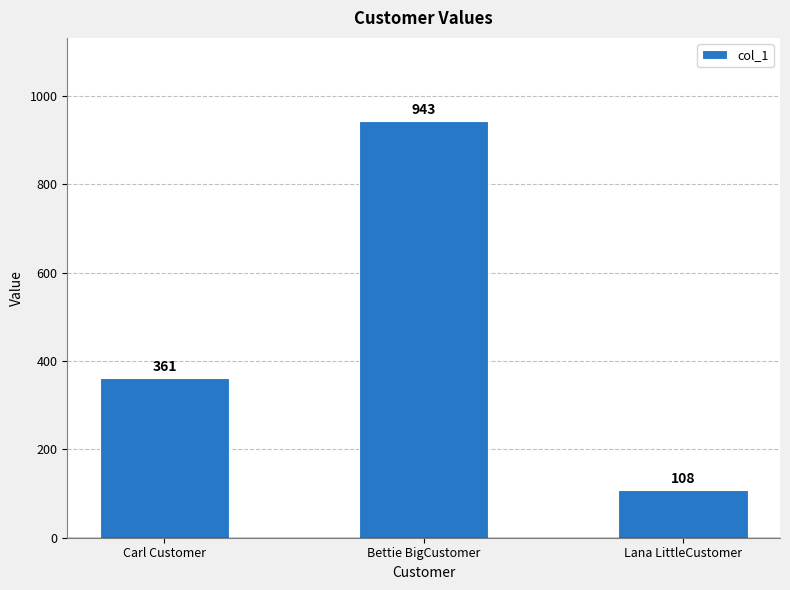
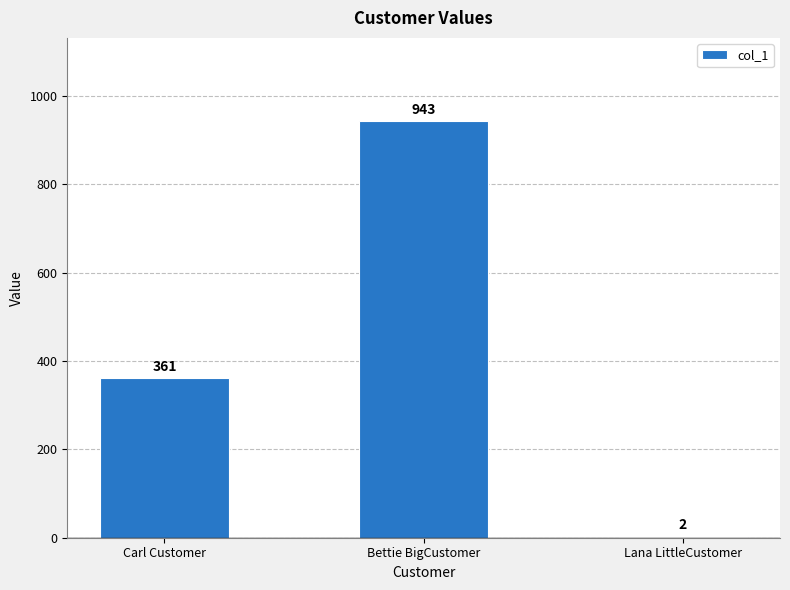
  {
    "Carl Customer": 361,
    "Bettie BigCustomer": 943,
-   "Lana LittleCustomer": 108
+   "Lana LittleCustomer": 2
  }
